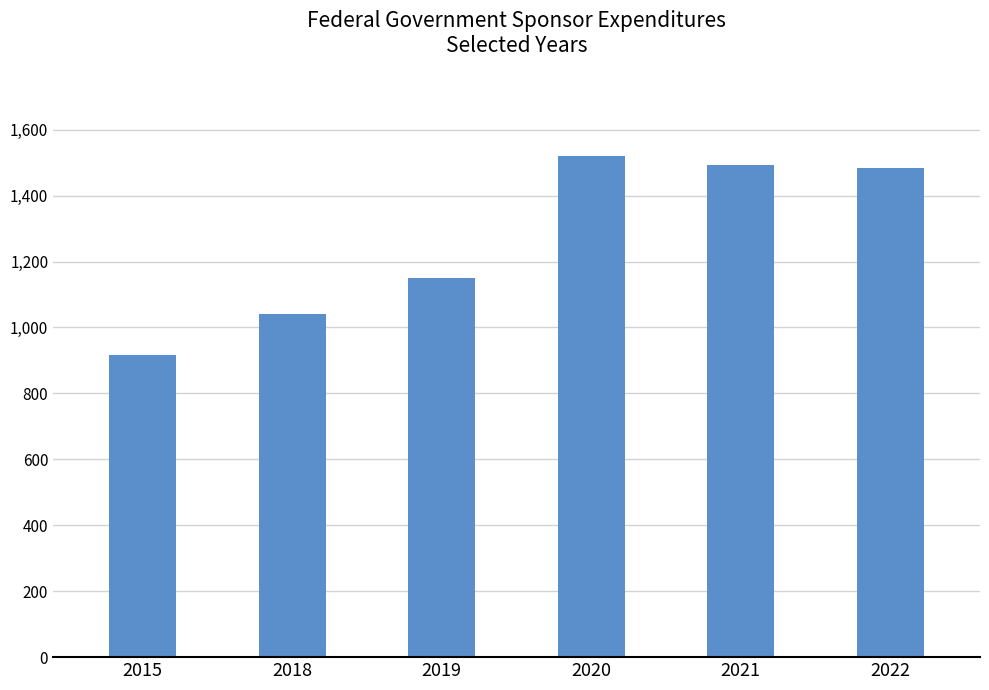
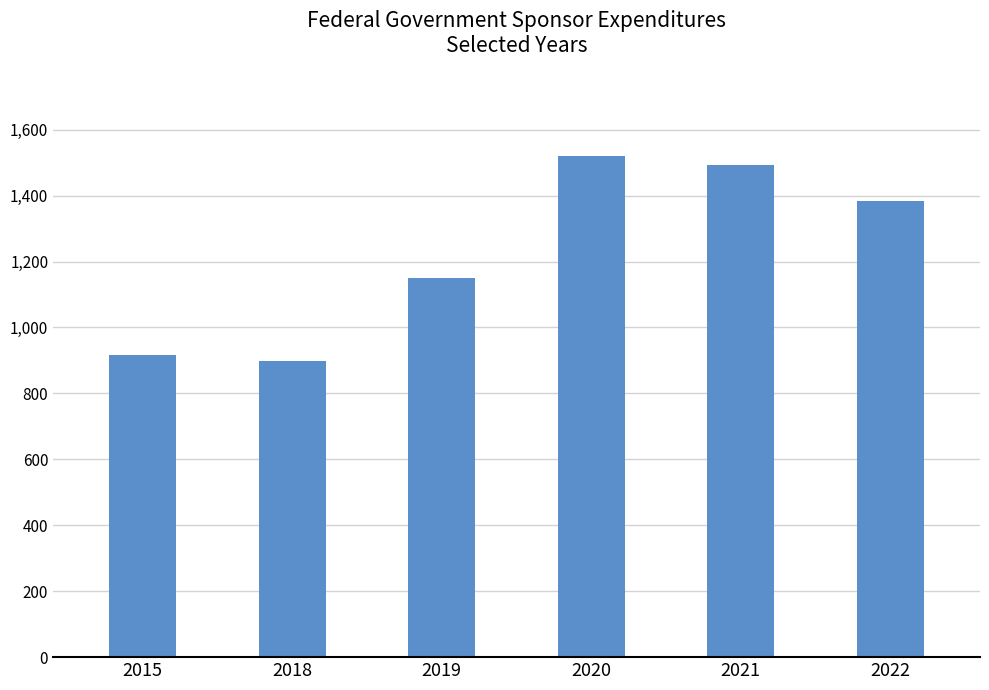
  {
    "2015": "920",
-   "2018": "1,040",
+   "2018": "900",
    "2019": "1,150",
    "2020": "1,520",
    "2021": "1,490",
-   "2022": "1,480"
+   "2022": "1,380"
  }
